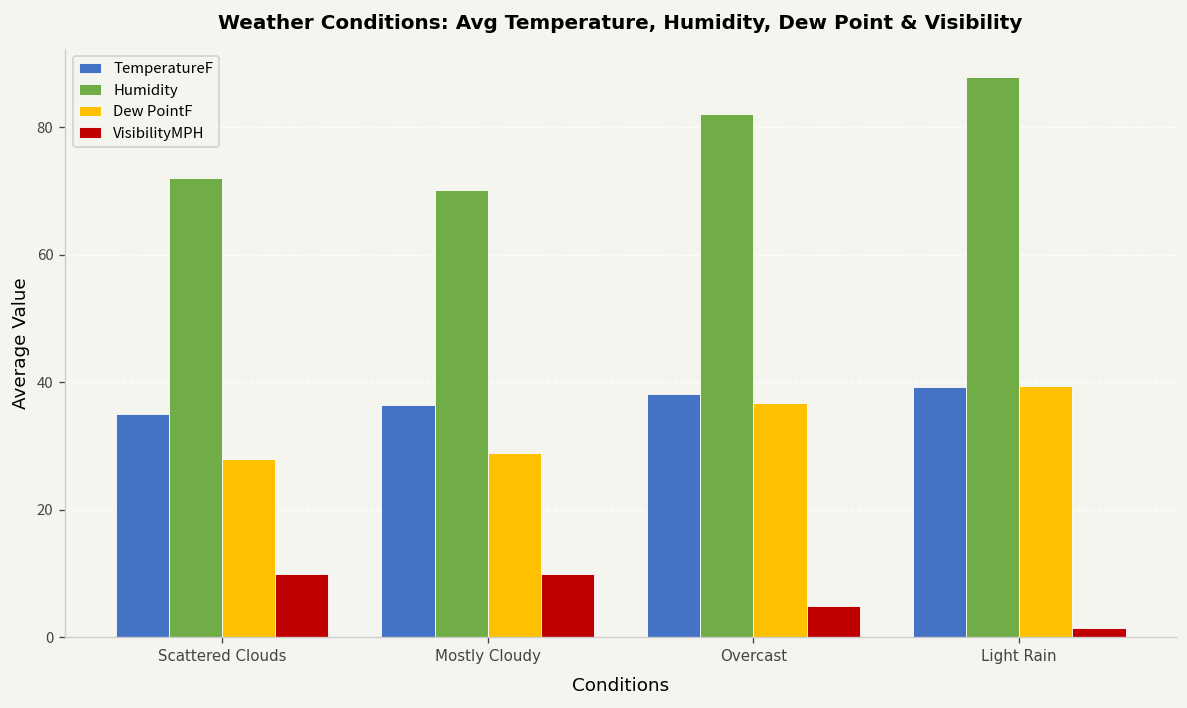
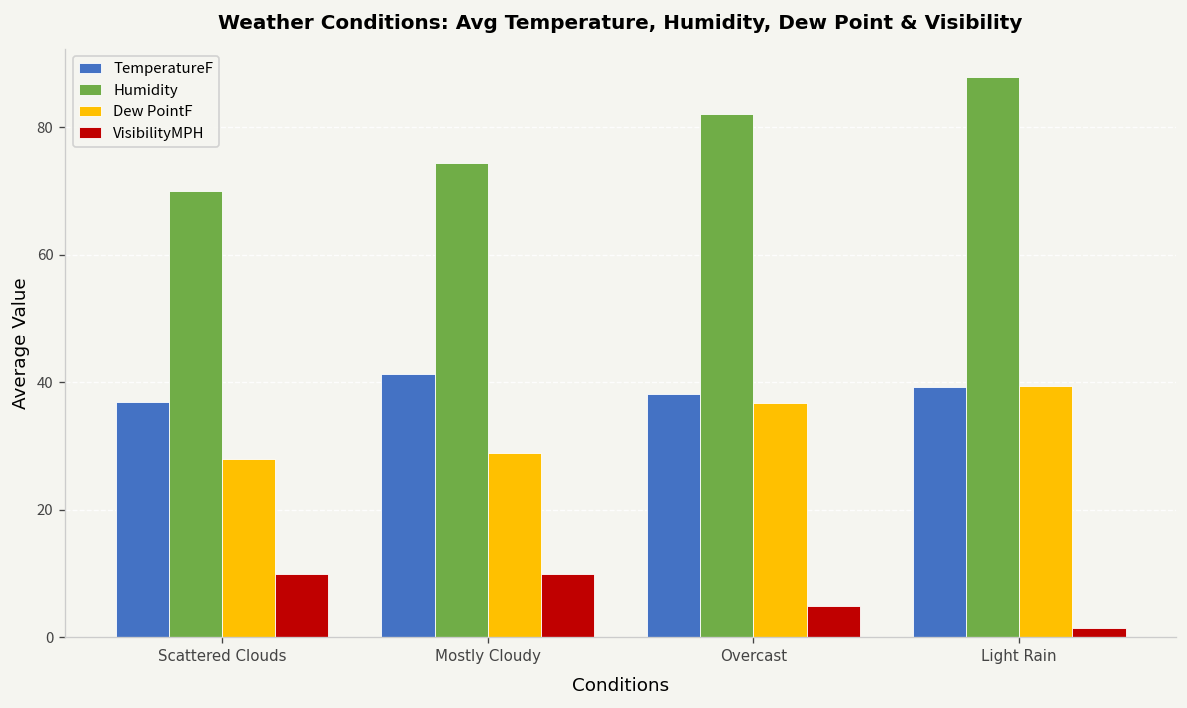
  {
    "TemperatureF": {
-     "Scattered Clouds": 35,
-     "Mostly Cloudy": 37,
+     "Scattered Clouds": 37,
+     "Mostly Cloudy": 41,
      "Overcast": 38,
      "Light Rain": 39
    },
    "Humidity": {
-     "Scattered Clouds": 72,
-     "Mostly Cloudy": 70,
+     "Scattered Clouds": 70,
+     "Mostly Cloudy": 75,
      "Overcast": 82,
      "Light Rain": 88
    },
    "Dew PointF": {
      "Scattered Clouds": 28,
      "Mostly Cloudy": 29,
      "Overcast": 37,
      "Light Rain": 39
    },
    "VisibilityMPH": {
      "Scattered Clouds": 10,
      "Mostly Cloudy": 10,
      "Overcast": 5,
      "Light Rain": 2
    }
  }
